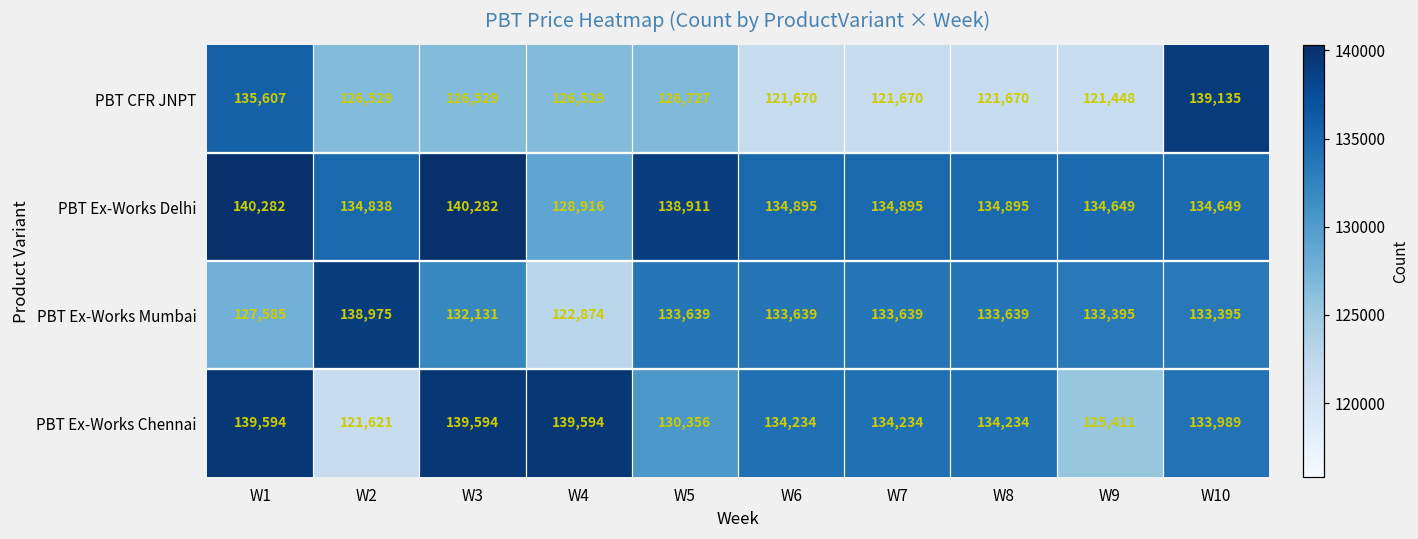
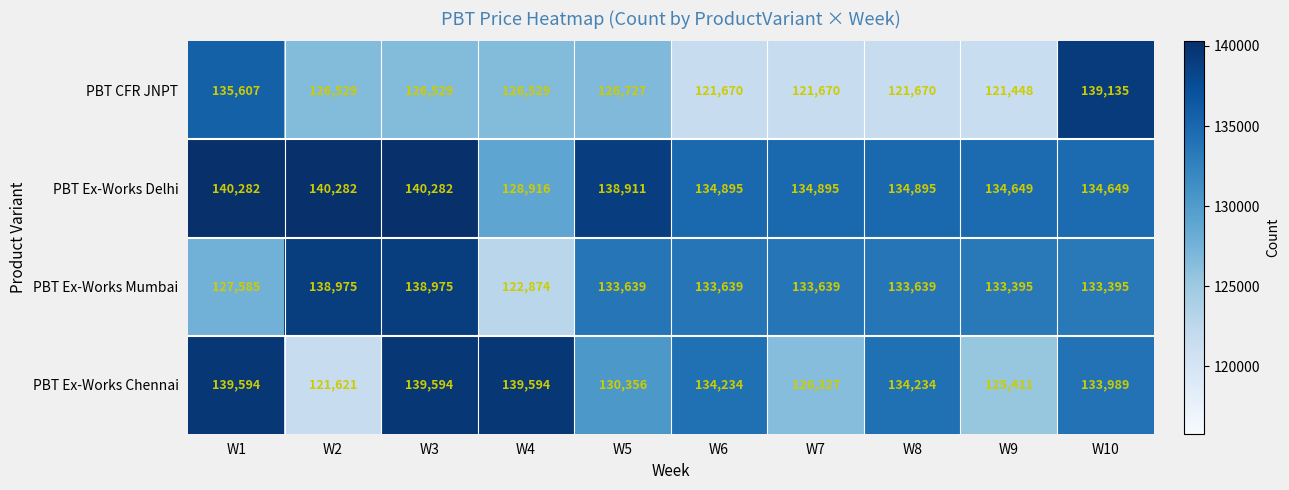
  {
    "PBT CFR JNPT": {
      "W1": "135,607",
      "W2": "126,529",
      "W3": "126,529",
      "W4": "126,529",
      "W5": "126,727",
      "W6": "121,670",
      "W7": "121,670",
      "W8": "121,670",
      "W9": "121,448",
      "W10": "139,135"
    },
    "PBT Ex-Works Delhi": {
      "W1": "140,282",
-     "W2": "134,838",
+     "W2": "140,282",
      "W3": "140,282",
      "W4": "128,916",
      "W5": "138,911",
      "W6": "134,895",
      "W7": "134,895",
      "W8": "134,895",
      "W9": "134,649",
      "W10": "134,649"
    },
    "PBT Ex-Works Mumbai": {
      "W1": "127,585",
      "W2": "138,975",
-     "W3": "132,131",
+     "W3": "138,975",
      "W4": "122,874",
      "W5": "133,639",
      "W6": "133,639",
      "W7": "133,639",
      "W8": "133,639",
      "W9": "133,395",
      "W10": "133,395"
    },
    "PBT Ex-Works Chennai": {
      "W1": "139,594",
      "W2": "121,621",
      "W3": "139,594",
      "W4": "139,594",
      "W5": "130,356",
      "W6": "134,234",
-     "W7": "134,234",
+     "W7": "126,327",
      "W8": "134,234",
      "W9": "125,411",
      "W10": "133,989"
    }
  }
